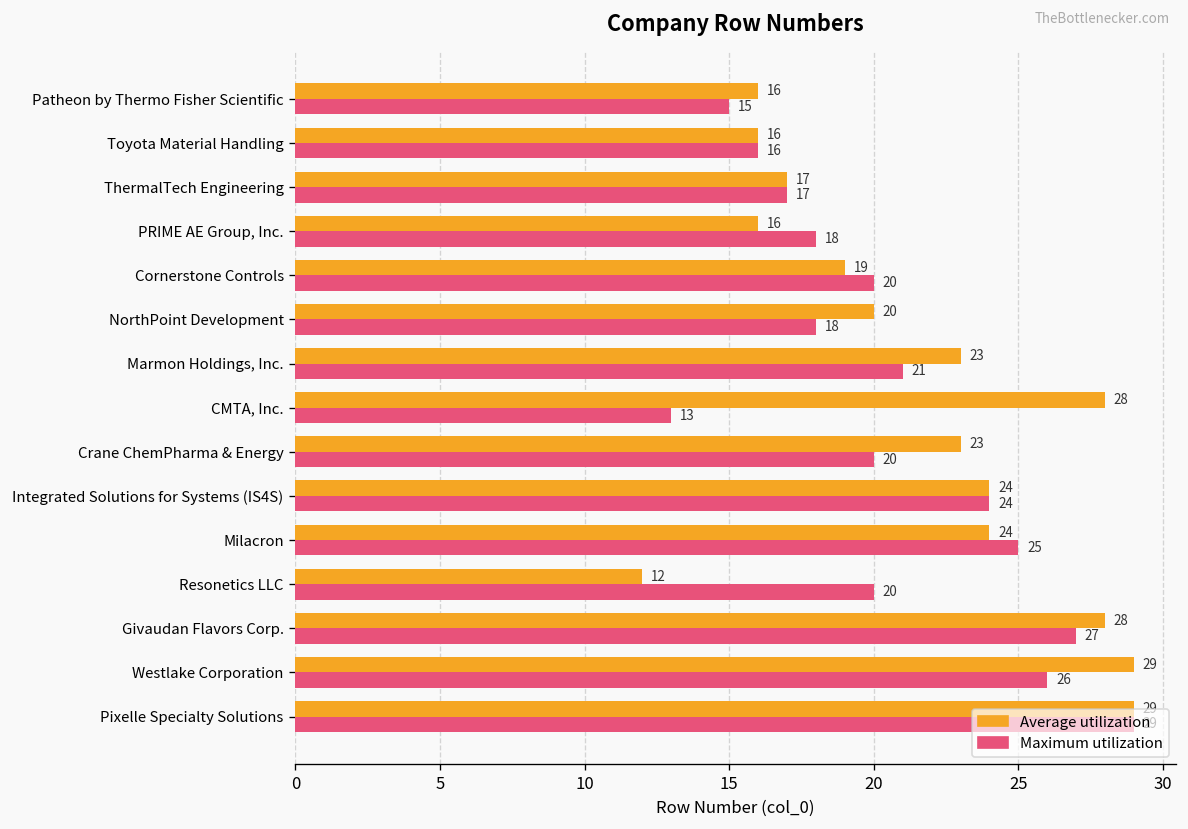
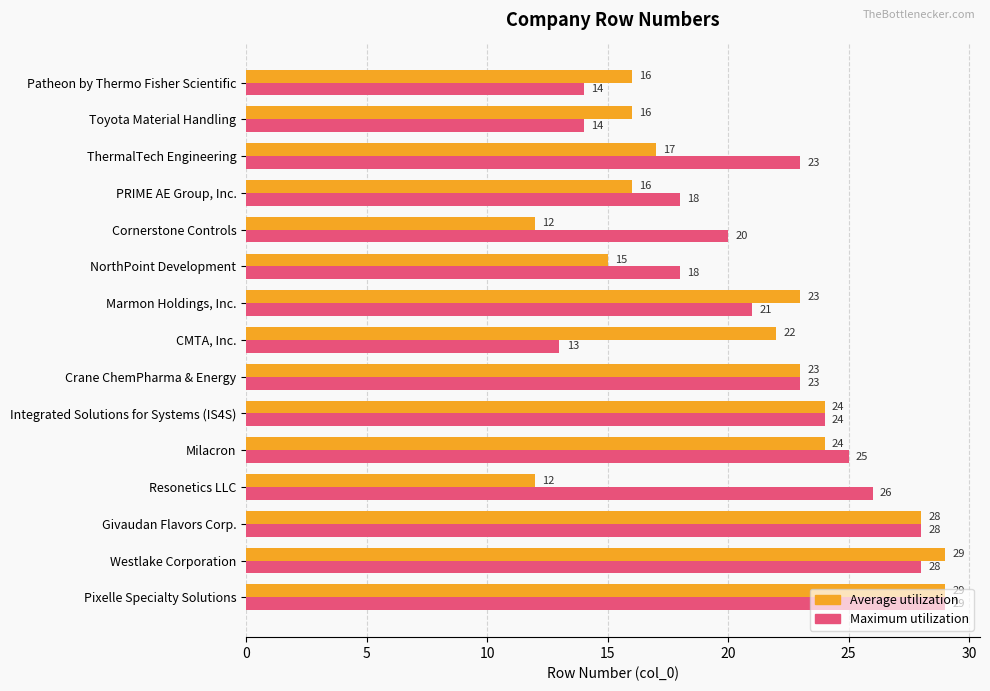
  {
    "Average utilization": {
      "Patheon by Thermo Fisher Scientific": 16,
      "Toyota Material Handling": 16,
      "ThermalTech Engineering": 17,
      "PRIME AE Group, Inc.": 16,
-     "Cornerstone Controls": 19,
-     "NorthPoint Development": 20,
+     "Cornerstone Controls": 12,
+     "NorthPoint Development": 15,
      "Marmon Holdings, Inc.": 23,
-     "CMTA, Inc.": 28,
+     "CMTA, Inc.": 22,
      "Crane ChemPharma & Energy": 23,
      "Integrated Solutions for Systems (IS4S)": 24,
      "Milacron": 24,
      "Resonetics LLC": 12,
      "Givaudan Flavors Corp.": 28,
      "Westlake Corporation": 29
    },
    "Maximum utilization": {
-     "Patheon by Thermo Fisher Scientific": 15,
-     "Toyota Material Handling": 16,
-     "ThermalTech Engineering": 17,
+     "Patheon by Thermo Fisher Scientific": 14,
+     "Toyota Material Handling": 14,
+     "ThermalTech Engineering": 23,
      "PRIME AE Group, Inc.": 18,
      "Cornerstone Controls": 20,
      "NorthPoint Development": 18,
      "Marmon Holdings, Inc.": 21,
      "CMTA, Inc.": 13,
-     "Crane ChemPharma & Energy": 20,
+     "Crane ChemPharma & Energy": 23,
      "Integrated Solutions for Systems (IS4S)": 24,
      "Milacron": 25,
-     "Resonetics LLC": 20,
-     "Givaudan Flavors Corp.": 27,
-     "Westlake Corporation": 26
+     "Resonetics LLC": 26,
+     "Givaudan Flavors Corp.": 28,
+     "Westlake Corporation": 28
    }
  }
